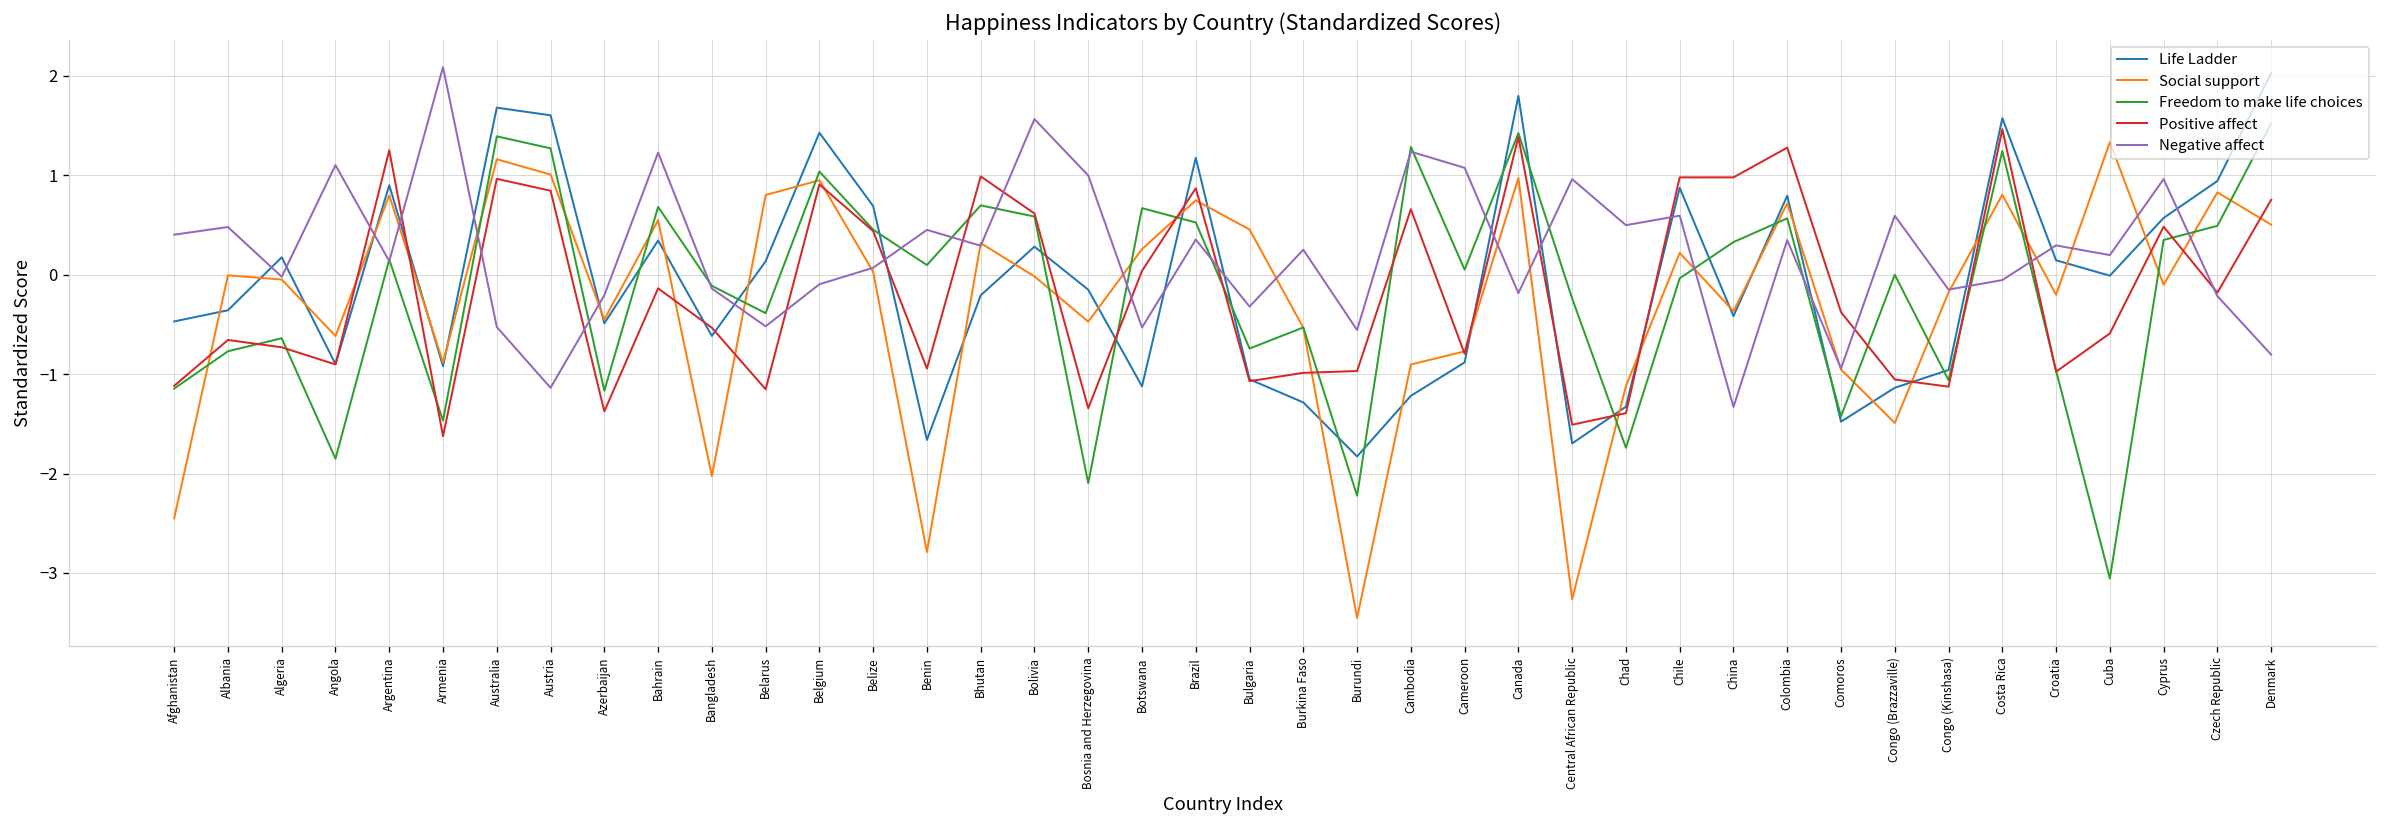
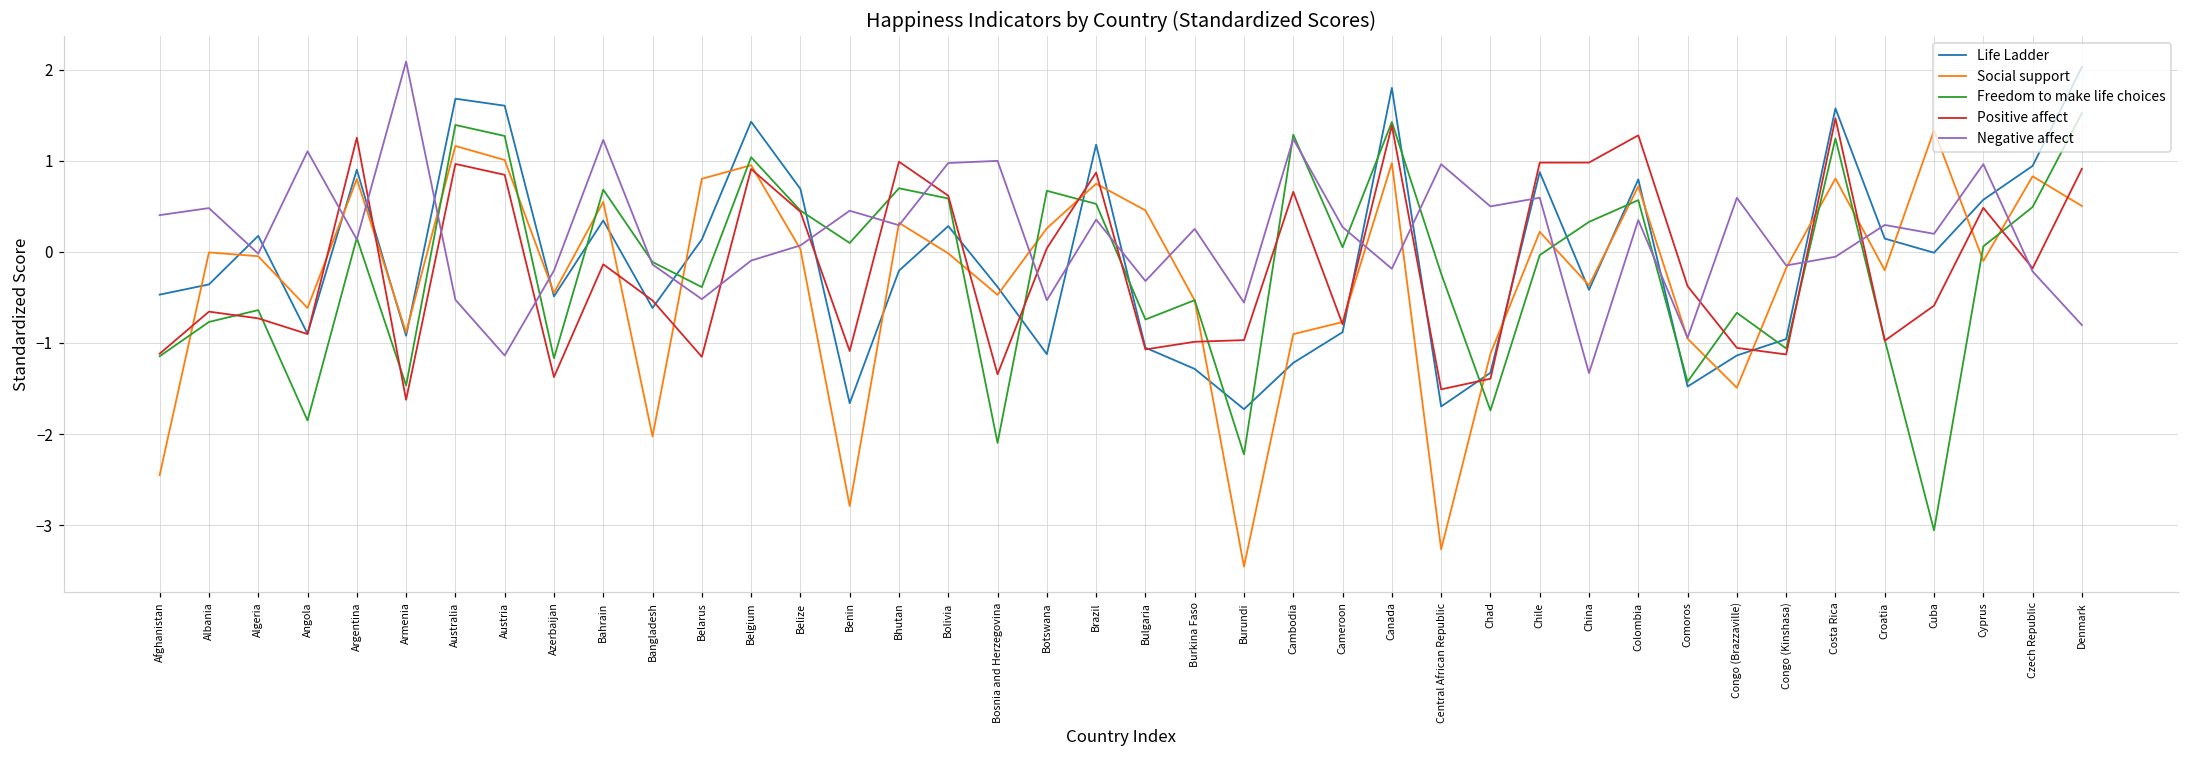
  {
    "Life Ladder": {
      "Afghanistan": -0.5,
      "Albania": -0.4,
      "Algeria": 0.2,
      "Argentina": 0.9,
      "Armenia": -0.9,
      "Australia": 1.7,
      "Austria": 1.6,
      "Azerbaijan": -0.5,
      "Bahrain": 0.3,
      "Bangladesh": -0.6,
      "Belarus": 0.1,
      "Belgium": 1.4,
      "Belize": 0.7,
      "Benin": -1.7,
      "Bhutan": -0.2,
      "Bolivia": 0.3,
-     "Bosnia and Herzegovina": -0.2,
+     "Bosnia and Herzegovina": -0.4,
      "Botswana": -1.1,
      "Brazil": 1.2,
      "Burkina Faso": -1.3,
-     "Burundi": -1.8,
+     "Burundi": -1.7,
      "Cambodia": -1.2,
      "Cameroon": -0.9,
      "Canada": 1.8,
      "Central African Republic": -1.7,
      "Chad": -1.3,
      "Chile": 0.9,
      "China": -0.4,
      "Colombia": 0.8,
      "Comoros": -1.5,
      "Congo (Brazzaville)": -1.1,
      "Congo (Kinshasa)": -1.0,
      "Costa Rica": 1.6,
      "Croatia": 0.1,
      "Cuba": 0.0,
      "Cyprus": 0.6,
      "Czech Republic": 0.9
    },
    "Social support": {
      "Afghanistan": -2.5,
      "Albania": 0.0,
      "Angola": -0.6,
      "Argentina": 0.8,
      "Armenia": -0.9,
      "Australia": 1.2,
      "Austria": 1.0,
      "Azerbaijan": -0.5,
      "Bahrain": 0.5,
      "Bangladesh": -2.0,
      "Belarus": 0.8,
      "Belgium": 1.0,
      "Belize": 0.0,
      "Benin": -2.8,
      "Bolivia": 0.0,
      "Bosnia and Herzegovina": -0.5,
      "Botswana": 0.3,
      "Brazil": 0.7,
      "Bulgaria": 0.5,
      "Burundi": -3.5,
      "Cambodia": -0.9,
      "Canada": 1.0,
      "Central African Republic": -3.3,
      "Chad": -1.1,
      "Chile": 0.2,
      "China": -0.4,
      "Colombia": 0.7,
      "Congo (Brazzaville)": -1.5,
      "Costa Rica": 0.8,
      "Croatia": -0.2,
      "Cuba": 1.3,
      "Cyprus": -0.1,
      "Czech Republic": 0.8,
      "Denmark": 0.5
    },
    "Freedom to make life choices": {
      "Albania": -0.8,
      "Algeria": -0.6,
      "Angola": -1.9,
      "Armenia": -1.5,
      "Australia": 1.4,
      "Austria": 1.3,
      "Azerbaijan": -1.2,
      "Bahrain": 0.7,
      "Belarus": -0.4,
      "Belgium": 1.0,
      "Benin": 0.1,
      "Bhutan": 0.7,
      "Bosnia and Herzegovina": -2.1,
      "Botswana": 0.7,
      "Brazil": 0.5,
      "Bulgaria": -0.7,
      "Burundi": -2.2,
      "Cambodia": 1.3,
      "Cameroon": 0.1,
      "Canada": 1.4,
      "Central African Republic": -0.2,
      "Chad": -1.7,
      "Chile": 0.0,
      "China": 0.3,
      "Colombia": 0.6,
      "Comoros": -1.4,
-     "Congo (Brazzaville)": 0.0,
+     "Congo (Brazzaville)": -0.7,
      "Congo (Kinshasa)": -1.1,
      "Costa Rica": 1.2,
      "Cuba": -3.1,
-     "Cyprus": 0.3,
+     "Cyprus": 0.1,
      "Czech Republic": 0.5
    },
    "Positive affect": {
      "Albania": -0.7,
      "Algeria": -0.7,
      "Argentina": 1.3,
      "Armenia": -1.6,
      "Australia": 1.0,
      "Austria": 0.8,
      "Azerbaijan": -1.4,
      "Bahrain": -0.1,
      "Bangladesh": -0.5,
      "Belarus": -1.2,
      "Belgium": 0.9,
-     "Benin": -0.9,
+     "Benin": -1.1,
      "Bhutan": 1.0,
      "Bosnia and Herzegovina": -1.3,
      "Botswana": 0.0,
      "Brazil": 0.9,
      "Burkina Faso": -1.0,
      "Burundi": -1.0,
      "Cambodia": 0.7,
      "Canada": 1.4,
      "Central African Republic": -1.5,
      "Chad": -1.4,
      "Chile": 1.0,
      "China": 1.0,
      "Colombia": 1.3,
      "Comoros": -0.4,
      "Congo (Brazzaville)": -1.1,
      "Congo (Kinshasa)": -1.1,
      "Costa Rica": 1.5,
      "Cuba": -0.6,
      "Cyprus": 0.5,
      "Czech Republic": -0.2,
-     "Denmark": 0.8
+     "Denmark": 0.9
    },
    "Negative affect": {
      "Afghanistan": 0.4,
      "Albania": 0.5,
      "Angola": 1.1,
      "Armenia": 2.1,
      "Australia": -0.5,
      "Austria": -1.1,
      "Azerbaijan": -0.2,
      "Bahrain": 1.2,
      "Belarus": -0.5,
      "Belgium": -0.1,
      "Belize": 0.1,
      "Benin": 0.5,
-     "Bolivia": 1.6,
+     "Bolivia": 1.0,
      "Bosnia and Herzegovina": 1.0,
      "Botswana": -0.5,
      "Brazil": 0.4,
      "Bulgaria": -0.3,
      "Burkina Faso": 0.3,
      "Burundi": -0.6,
      "Cambodia": 1.2,
-     "Cameroon": 1.1,
+     "Cameroon": 0.3,
      "Canada": -0.2,
      "Central African Republic": 1.0,
      "Chad": 0.5,
      "Chile": 0.6,
      "China": -1.3,
      "Colombia": 0.3,
      "Congo (Brazzaville)": 0.6,
      "Costa Rica": -0.1,
      "Croatia": 0.3,
      "Cuba": 0.2,
      "Cyprus": 1.0,
      "Czech Republic": -0.2,
      "Denmark": -0.8
    }
  }
